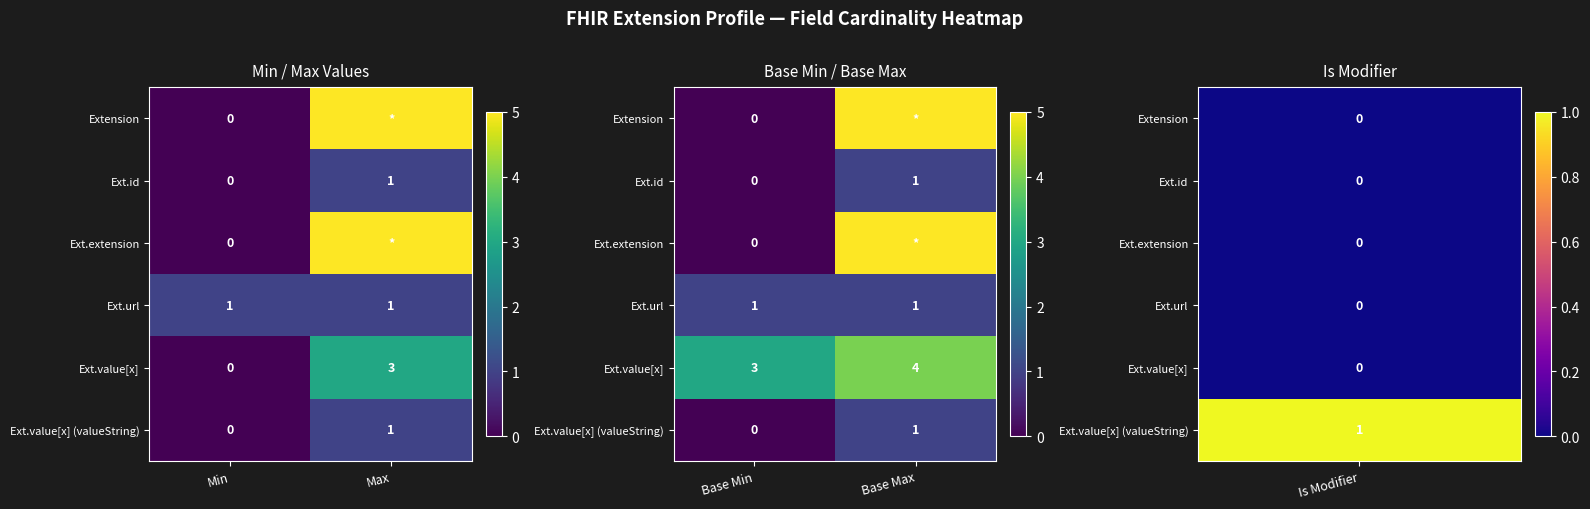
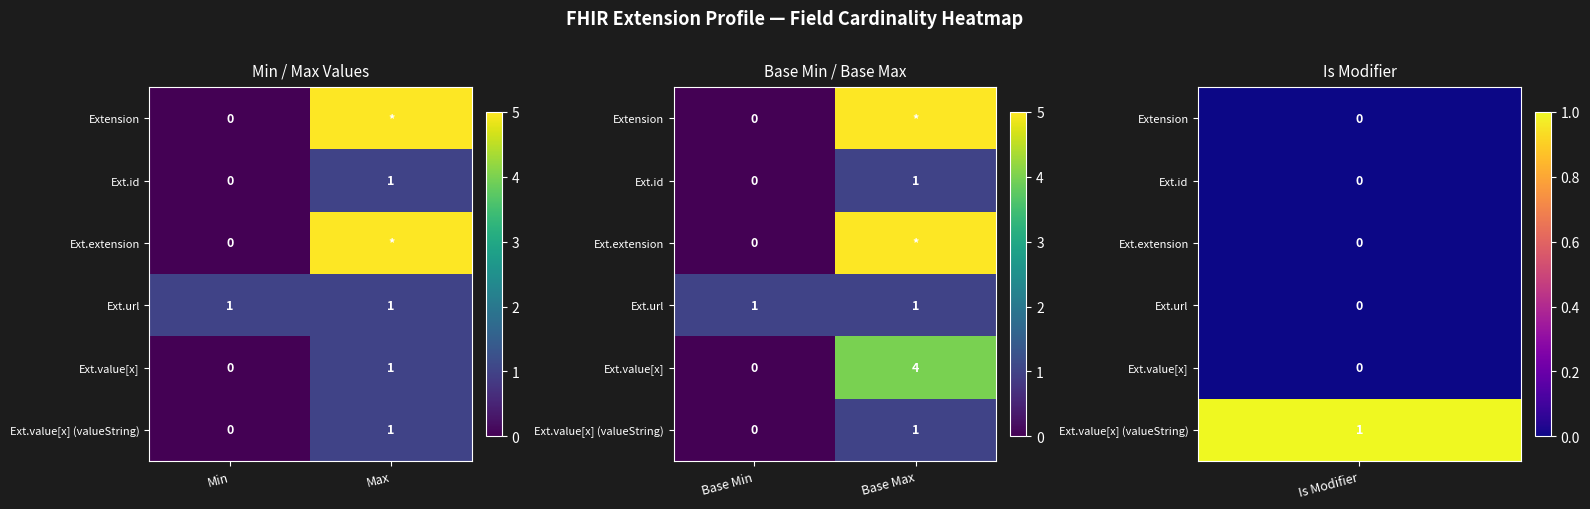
  {
    "Min / Max Values": {
      "Extension": {
        "Min": 0
      },
      "Ext.id": {
        "Min": 0,
        "Max": 1
      },
      "Ext.extension": {
        "Min": 0
      },
      "Ext.url": {
        "Min": 1,
        "Max": 1
      },
      "Ext.value[x]": {
        "Min": 0,
-       "Max": 3
+       "Max": 1
      },
      "Ext.value[x] (valueString)": {
        "Min": 0,
        "Max": 1
      }
    },
    "Base Min / Base Max": {
      "Extension": {
        "Base Min": 0
      },
      "Ext.id": {
        "Base Min": 0,
        "Base Max": 1
      },
      "Ext.extension": {
        "Base Min": 0
      },
      "Ext.url": {
        "Base Min": 1,
        "Base Max": 1
      },
      "Ext.value[x]": {
-       "Base Min": 3,
+       "Base Min": 0,
        "Base Max": 4
      },
      "Ext.value[x] (valueString)": {
        "Base Min": 0,
        "Base Max": 1
      }
    },
    "Is Modifier": {
      "Extension": {
        "Is Modifier": 0
      },
      "Ext.id": {
        "Is Modifier": 0
      },
      "Ext.extension": {
        "Is Modifier": 0
      },
      "Ext.url": {
        "Is Modifier": 0
      },
      "Ext.value[x]": {
        "Is Modifier": 0
      },
      "Ext.value[x] (valueString)": {
        "Is Modifier": 1
      }
    }
  }
